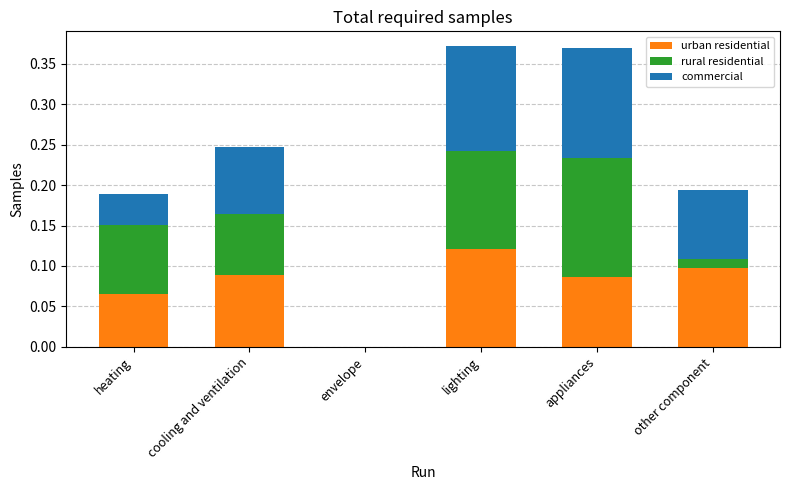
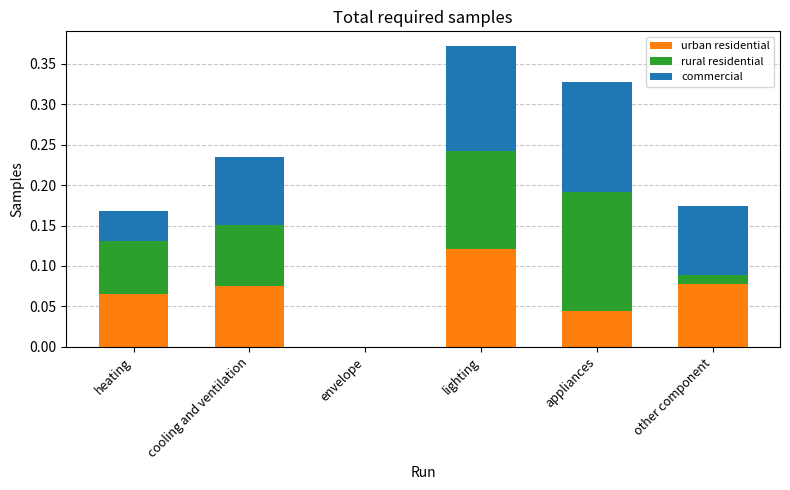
  {
    "urban residential": {
      "heating": 0.07,
-     "cooling and ventilation": 0.09,
+     "cooling and ventilation": 0.08,
      "envelope": 0.00,
      "lighting": 0.12,
-     "appliances": 0.09,
-     "other component": 0.10
+     "appliances": 0.04,
+     "other component": 0.08
    },
    "rural residential": {
-     "heating": 0.09,
+     "heating": 0.07,
      "cooling and ventilation": 0.08,
      "envelope": 0.00,
      "lighting": 0.12,
      "appliances": 0.15,
      "other component": 0.01
    },
    "commercial": {
      "heating": 0.04,
      "cooling and ventilation": 0.08,
      "envelope": 0.00,
      "lighting": 0.13,
      "appliances": 0.14,
      "other component": 0.09
    }
  }
